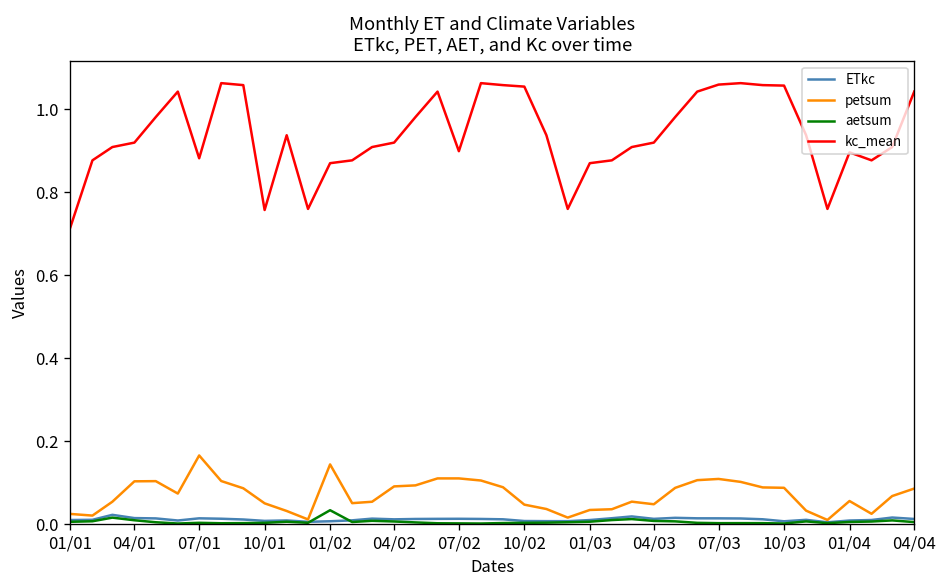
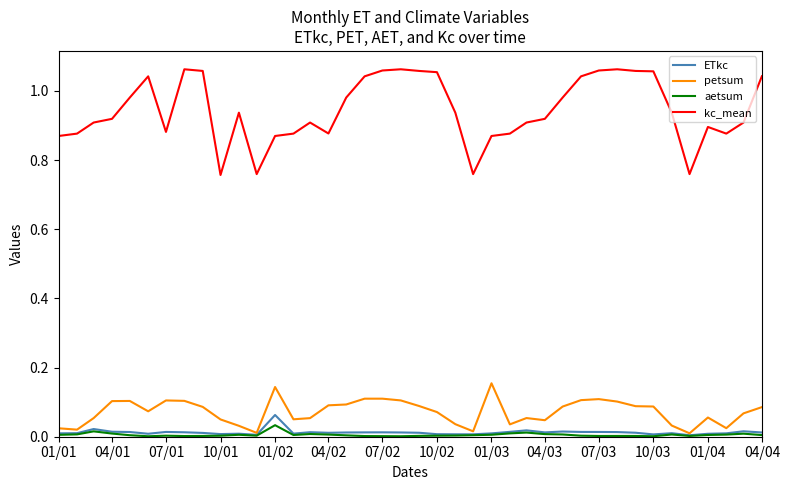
  {
    "ETkc": {
      "07/01": 0.01,
-     "01/02": 0.01,
+     "01/02": 0.06,
      "07/02": 0.01,
      "07/03": 0.01,
      "04/04": 0.01
    },
    "petsum": {
      "01/01": 0.02,
      "04/01": 0.10,
-     "07/01": 0.17,
+     "07/01": 0.10,
      "10/01": 0.05,
      "01/02": 0.14,
      "04/02": 0.09,
      "07/02": 0.11,
-     "10/02": 0.05,
-     "01/03": 0.03,
+     "10/02": 0.07,
+     "01/03": 0.15,
      "04/03": 0.05,
      "07/03": 0.11,
      "10/03": 0.09,
      "01/04": 0.06,
      "04/04": 0.09
    },
    "aetsum": {
      "07/01": 0.00,
      "01/02": 0.03,
      "07/02": 0.00,
      "07/03": 0.00,
      "04/04": 0.00
    },
    "kc_mean": {
-     "01/01": 0.72,
+     "01/01": 0.87,
      "04/01": 0.92,
      "07/01": 0.88,
      "10/01": 0.76,
      "01/02": 0.87,
-     "04/02": 0.92,
-     "07/02": 0.90,
+     "04/02": 0.88,
+     "07/02": 1.06,
      "10/02": 1.05,
      "01/03": 0.87,
      "04/03": 0.92,
      "07/03": 1.06,
      "10/03": 1.06,
      "01/04": 0.90,
      "04/04": 1.04
    }
  }
